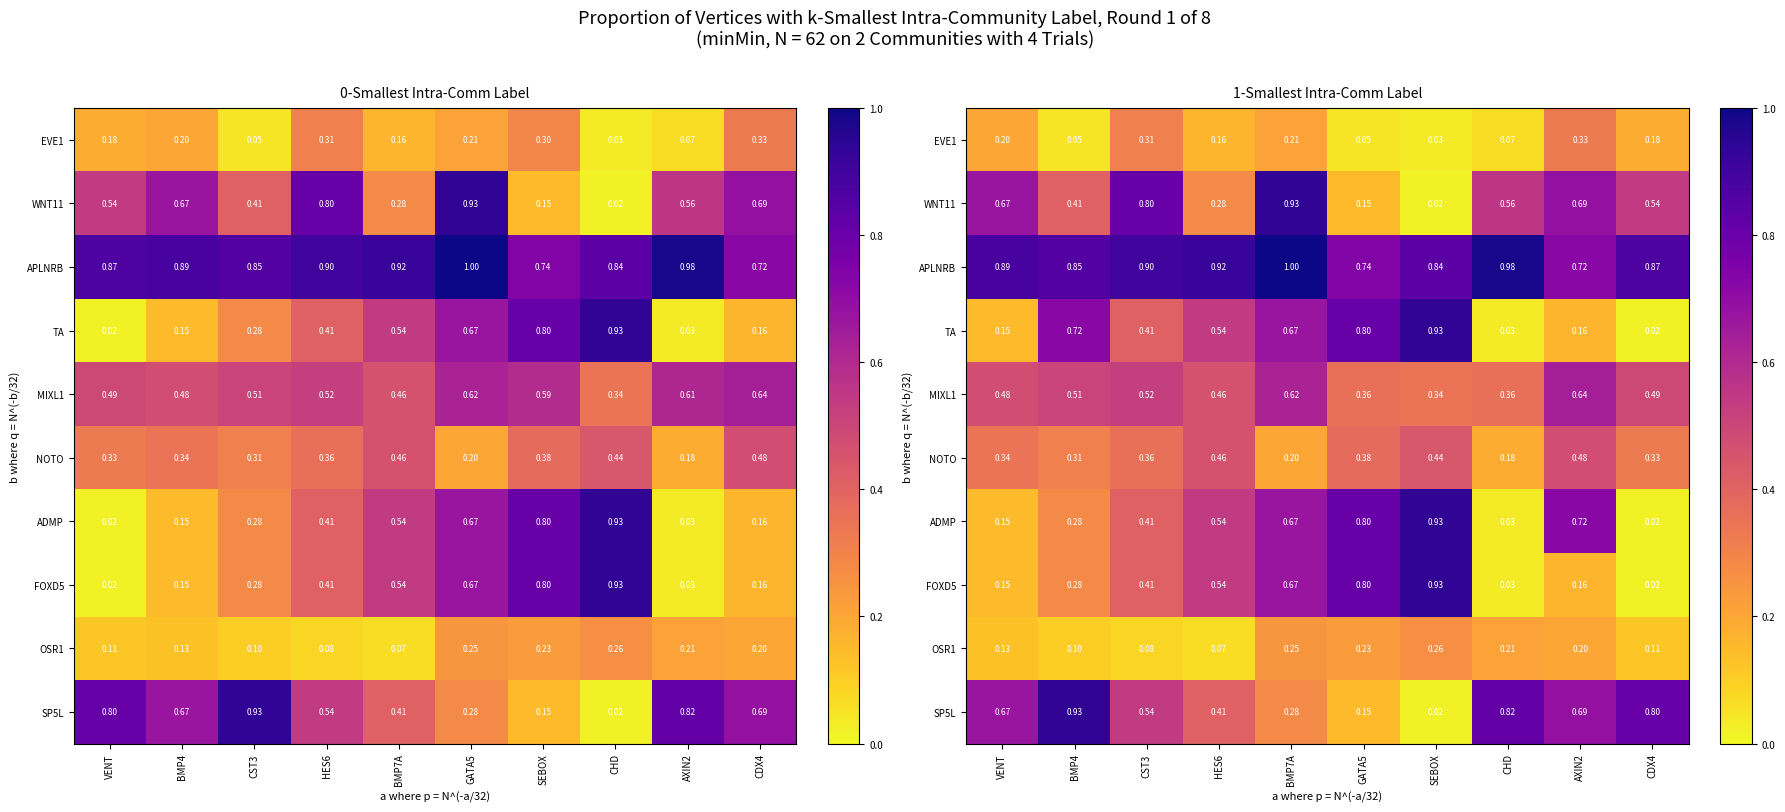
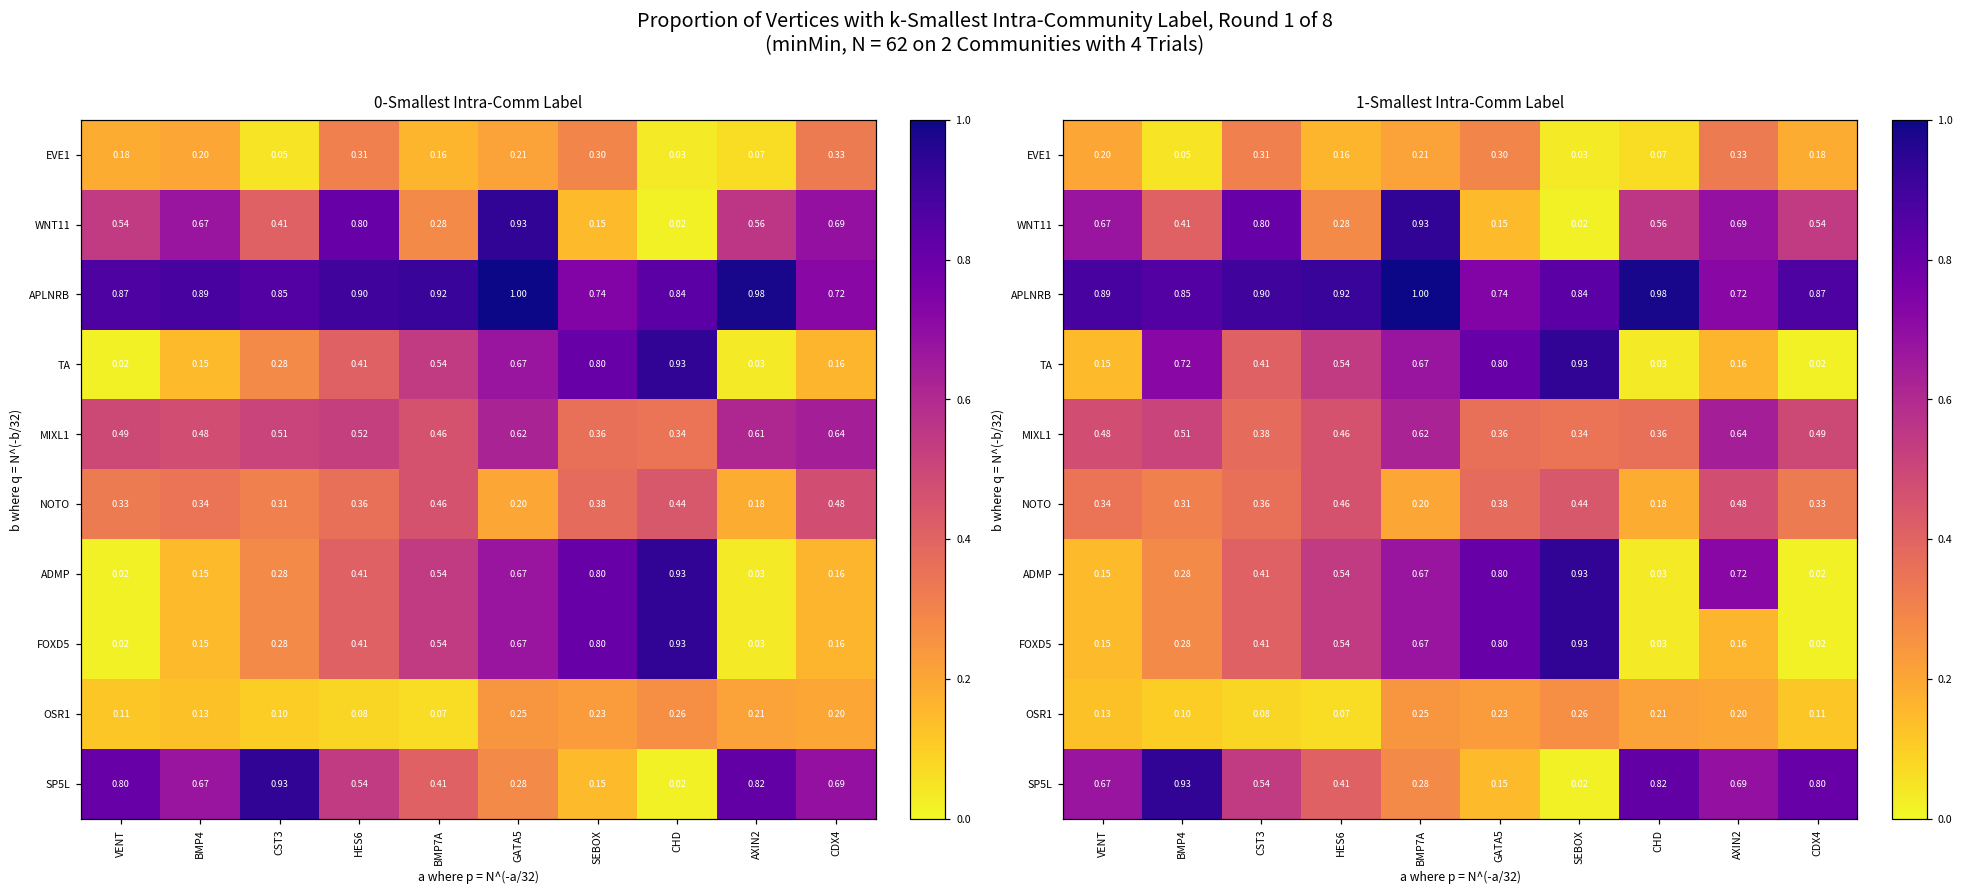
  {
    "0-Smallest Intra-Comm Label": {
      "EVE1": {
        "VENT": 0.18,
        "BMP4": 0.20,
        "CST3": 0.05,
        "HES6": 0.31,
        "BMP7A": 0.16,
        "GATA5": 0.21,
        "SEBOX": 0.30,
        "CHD": 0.03,
        "AXIN2": 0.07,
        "CDX4": 0.33
      },
      "WNT11": {
        "VENT": 0.54,
        "BMP4": 0.67,
        "CST3": 0.41,
        "HES6": 0.80,
        "BMP7A": 0.28,
        "GATA5": 0.93,
        "SEBOX": 0.15,
        "CHD": 0.02,
        "AXIN2": 0.56,
        "CDX4": 0.69
      },
      "APLNRB": {
        "VENT": 0.87,
        "BMP4": 0.89,
        "CST3": 0.85,
        "HES6": 0.90,
        "BMP7A": 0.92,
        "GATA5": 1.00,
        "SEBOX": 0.74,
        "CHD": 0.84,
        "AXIN2": 0.98,
        "CDX4": 0.72
      },
      "TA": {
        "VENT": 0.02,
        "BMP4": 0.15,
        "CST3": 0.28,
        "HES6": 0.41,
        "BMP7A": 0.54,
        "GATA5": 0.67,
        "SEBOX": 0.80,
        "CHD": 0.93,
        "AXIN2": 0.03,
        "CDX4": 0.16
      },
      "MIXL1": {
        "VENT": 0.49,
        "BMP4": 0.48,
        "CST3": 0.51,
        "HES6": 0.52,
        "BMP7A": 0.46,
        "GATA5": 0.62,
-       "SEBOX": 0.59,
+       "SEBOX": 0.36,
        "CHD": 0.34,
        "AXIN2": 0.61,
        "CDX4": 0.64
      },
      "NOTO": {
        "VENT": 0.33,
        "BMP4": 0.34,
        "CST3": 0.31,
        "HES6": 0.36,
        "BMP7A": 0.46,
        "GATA5": 0.20,
        "SEBOX": 0.38,
        "CHD": 0.44,
        "AXIN2": 0.18,
        "CDX4": 0.48
      },
      "ADMP": {
        "VENT": 0.02,
        "BMP4": 0.15,
        "CST3": 0.28,
        "HES6": 0.41,
        "BMP7A": 0.54,
        "GATA5": 0.67,
        "SEBOX": 0.80,
        "CHD": 0.93,
        "AXIN2": 0.03,
        "CDX4": 0.16
      },
      "FOXD5": {
        "VENT": 0.02,
        "BMP4": 0.15,
        "CST3": 0.28,
        "HES6": 0.41,
        "BMP7A": 0.54,
        "GATA5": 0.67,
        "SEBOX": 0.80,
        "CHD": 0.93,
        "AXIN2": 0.03,
        "CDX4": 0.16
      },
      "OSR1": {
        "VENT": 0.11,
        "BMP4": 0.13,
        "CST3": 0.10,
        "HES6": 0.08,
        "BMP7A": 0.07,
        "GATA5": 0.25,
        "SEBOX": 0.23,
        "CHD": 0.26,
        "AXIN2": 0.21,
        "CDX4": 0.20
      },
      "SP5L": {
        "VENT": 0.80,
        "BMP4": 0.67,
        "CST3": 0.93,
        "HES6": 0.54,
        "BMP7A": 0.41,
        "GATA5": 0.28,
        "SEBOX": 0.15,
        "CHD": 0.02,
        "AXIN2": 0.82,
        "CDX4": 0.69
      }
    },
    "1-Smallest Intra-Comm Label": {
      "EVE1": {
        "VENT": 0.20,
        "BMP4": 0.05,
        "CST3": 0.31,
        "HES6": 0.16,
        "BMP7A": 0.21,
-       "GATA5": 0.05,
+       "GATA5": 0.30,
        "SEBOX": 0.03,
        "CHD": 0.07,
        "AXIN2": 0.33,
        "CDX4": 0.18
      },
      "WNT11": {
        "VENT": 0.67,
        "BMP4": 0.41,
        "CST3": 0.80,
        "HES6": 0.28,
        "BMP7A": 0.93,
        "GATA5": 0.15,
        "SEBOX": 0.02,
        "CHD": 0.56,
        "AXIN2": 0.69,
        "CDX4": 0.54
      },
      "APLNRB": {
        "VENT": 0.89,
        "BMP4": 0.85,
        "CST3": 0.90,
        "HES6": 0.92,
        "BMP7A": 1.00,
        "GATA5": 0.74,
        "SEBOX": 0.84,
        "CHD": 0.98,
        "AXIN2": 0.72,
        "CDX4": 0.87
      },
      "TA": {
        "VENT": 0.15,
        "BMP4": 0.72,
        "CST3": 0.41,
        "HES6": 0.54,
        "BMP7A": 0.67,
        "GATA5": 0.80,
        "SEBOX": 0.93,
        "CHD": 0.03,
        "AXIN2": 0.16,
        "CDX4": 0.02
      },
      "MIXL1": {
        "VENT": 0.48,
        "BMP4": 0.51,
-       "CST3": 0.52,
+       "CST3": 0.38,
        "HES6": 0.46,
        "BMP7A": 0.62,
        "GATA5": 0.36,
        "SEBOX": 0.34,
        "CHD": 0.36,
        "AXIN2": 0.64,
        "CDX4": 0.49
      },
      "NOTO": {
        "VENT": 0.34,
        "BMP4": 0.31,
        "CST3": 0.36,
        "HES6": 0.46,
        "BMP7A": 0.20,
        "GATA5": 0.38,
        "SEBOX": 0.44,
        "CHD": 0.18,
        "AXIN2": 0.48,
        "CDX4": 0.33
      },
      "ADMP": {
        "VENT": 0.15,
        "BMP4": 0.28,
        "CST3": 0.41,
        "HES6": 0.54,
        "BMP7A": 0.67,
        "GATA5": 0.80,
        "SEBOX": 0.93,
        "CHD": 0.03,
        "AXIN2": 0.72,
        "CDX4": 0.02
      },
      "FOXD5": {
        "VENT": 0.15,
        "BMP4": 0.28,
        "CST3": 0.41,
        "HES6": 0.54,
        "BMP7A": 0.67,
        "GATA5": 0.80,
        "SEBOX": 0.93,
        "CHD": 0.03,
        "AXIN2": 0.16,
        "CDX4": 0.02
      },
      "OSR1": {
        "VENT": 0.13,
        "BMP4": 0.10,
        "CST3": 0.08,
        "HES6": 0.07,
        "BMP7A": 0.25,
        "GATA5": 0.23,
        "SEBOX": 0.26,
        "CHD": 0.21,
        "AXIN2": 0.20,
        "CDX4": 0.11
      },
      "SP5L": {
        "VENT": 0.67,
        "BMP4": 0.93,
        "CST3": 0.54,
        "HES6": 0.41,
        "BMP7A": 0.28,
        "GATA5": 0.15,
        "SEBOX": 0.02,
        "CHD": 0.82,
        "AXIN2": 0.69,
        "CDX4": 0.80
      }
    }
  }
